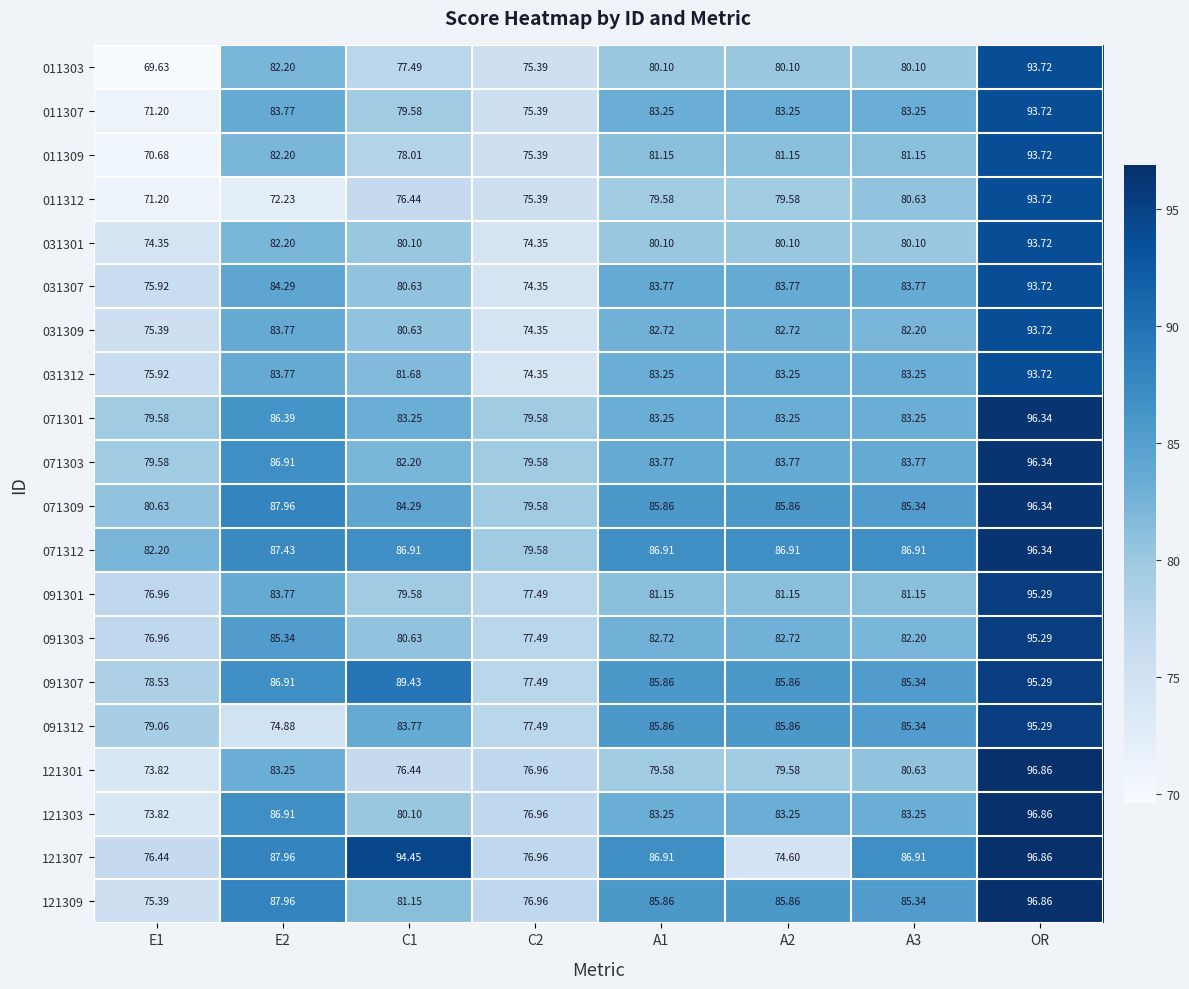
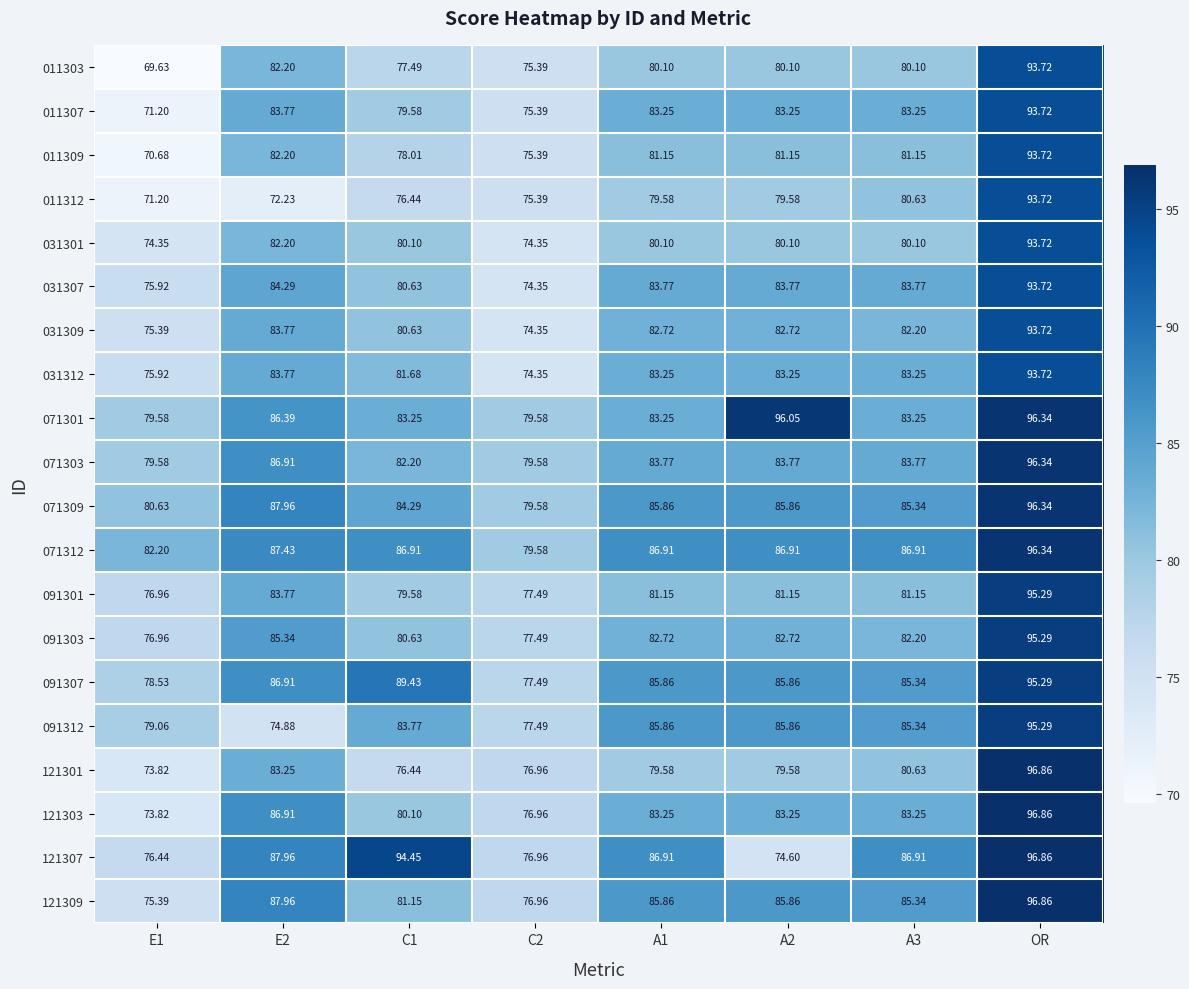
  {
    "011303": {
      "E1": 69.63,
      "E2": 82.20,
      "C1": 77.49,
      "C2": 75.39,
      "A1": 80.10,
      "A2": 80.10,
      "A3": 80.10,
      "OR": 93.72
    },
    "011307": {
      "E1": 71.20,
      "E2": 83.77,
      "C1": 79.58,
      "C2": 75.39,
      "A1": 83.25,
      "A2": 83.25,
      "A3": 83.25,
      "OR": 93.72
    },
    "011309": {
      "E1": 70.68,
      "E2": 82.20,
      "C1": 78.01,
      "C2": 75.39,
      "A1": 81.15,
      "A2": 81.15,
      "A3": 81.15,
      "OR": 93.72
    },
    "011312": {
      "E1": 71.20,
      "E2": 72.23,
      "C1": 76.44,
      "C2": 75.39,
      "A1": 79.58,
      "A2": 79.58,
      "A3": 80.63,
      "OR": 93.72
    },
    "031301": {
      "E1": 74.35,
      "E2": 82.20,
      "C1": 80.10,
      "C2": 74.35,
      "A1": 80.10,
      "A2": 80.10,
      "A3": 80.10,
      "OR": 93.72
    },
    "031307": {
      "E1": 75.92,
      "E2": 84.29,
      "C1": 80.63,
      "C2": 74.35,
      "A1": 83.77,
      "A2": 83.77,
      "A3": 83.77,
      "OR": 93.72
    },
    "031309": {
      "E1": 75.39,
      "E2": 83.77,
      "C1": 80.63,
      "C2": 74.35,
      "A1": 82.72,
      "A2": 82.72,
      "A3": 82.20,
      "OR": 93.72
    },
    "031312": {
      "E1": 75.92,
      "E2": 83.77,
      "C1": 81.68,
      "C2": 74.35,
      "A1": 83.25,
      "A2": 83.25,
      "A3": 83.25,
      "OR": 93.72
    },
    "071301": {
      "E1": 79.58,
      "E2": 86.39,
      "C1": 83.25,
      "C2": 79.58,
      "A1": 83.25,
-     "A2": 83.25,
+     "A2": 96.05,
      "A3": 83.25,
      "OR": 96.34
    },
    "071303": {
      "E1": 79.58,
      "E2": 86.91,
      "C1": 82.20,
      "C2": 79.58,
      "A1": 83.77,
      "A2": 83.77,
      "A3": 83.77,
      "OR": 96.34
    },
    "071309": {
      "E1": 80.63,
      "E2": 87.96,
      "C1": 84.29,
      "C2": 79.58,
      "A1": 85.86,
      "A2": 85.86,
      "A3": 85.34,
      "OR": 96.34
    },
    "071312": {
      "E1": 82.20,
      "E2": 87.43,
      "C1": 86.91,
      "C2": 79.58,
      "A1": 86.91,
      "A2": 86.91,
      "A3": 86.91,
      "OR": 96.34
    },
    "091301": {
      "E1": 76.96,
      "E2": 83.77,
      "C1": 79.58,
      "C2": 77.49,
      "A1": 81.15,
      "A2": 81.15,
      "A3": 81.15,
      "OR": 95.29
    },
    "091303": {
      "E1": 76.96,
      "E2": 85.34,
      "C1": 80.63,
      "C2": 77.49,
      "A1": 82.72,
      "A2": 82.72,
      "A3": 82.20,
      "OR": 95.29
    },
    "091307": {
      "E1": 78.53,
      "E2": 86.91,
      "C1": 89.43,
      "C2": 77.49,
      "A1": 85.86,
      "A2": 85.86,
      "A3": 85.34,
      "OR": 95.29
    },
    "091312": {
      "E1": 79.06,
      "E2": 74.88,
      "C1": 83.77,
      "C2": 77.49,
      "A1": 85.86,
      "A2": 85.86,
      "A3": 85.34,
      "OR": 95.29
    },
    "121301": {
      "E1": 73.82,
      "E2": 83.25,
      "C1": 76.44,
      "C2": 76.96,
      "A1": 79.58,
      "A2": 79.58,
      "A3": 80.63,
      "OR": 96.86
    },
    "121303": {
      "E1": 73.82,
      "E2": 86.91,
      "C1": 80.10,
      "C2": 76.96,
      "A1": 83.25,
      "A2": 83.25,
      "A3": 83.25,
      "OR": 96.86
    },
    "121307": {
      "E1": 76.44,
      "E2": 87.96,
      "C1": 94.45,
      "C2": 76.96,
      "A1": 86.91,
      "A2": 74.60,
      "A3": 86.91,
      "OR": 96.86
    },
    "121309": {
      "E1": 75.39,
      "E2": 87.96,
      "C1": 81.15,
      "C2": 76.96,
      "A1": 85.86,
      "A2": 85.86,
      "A3": 85.34,
      "OR": 96.86
    }
  }
